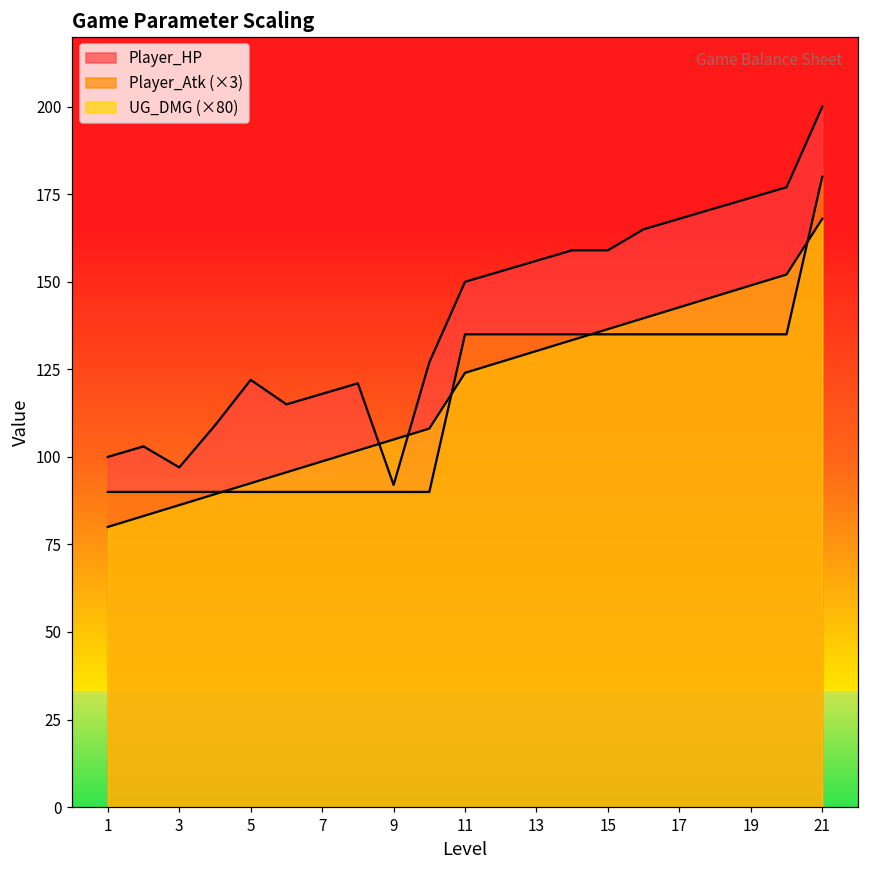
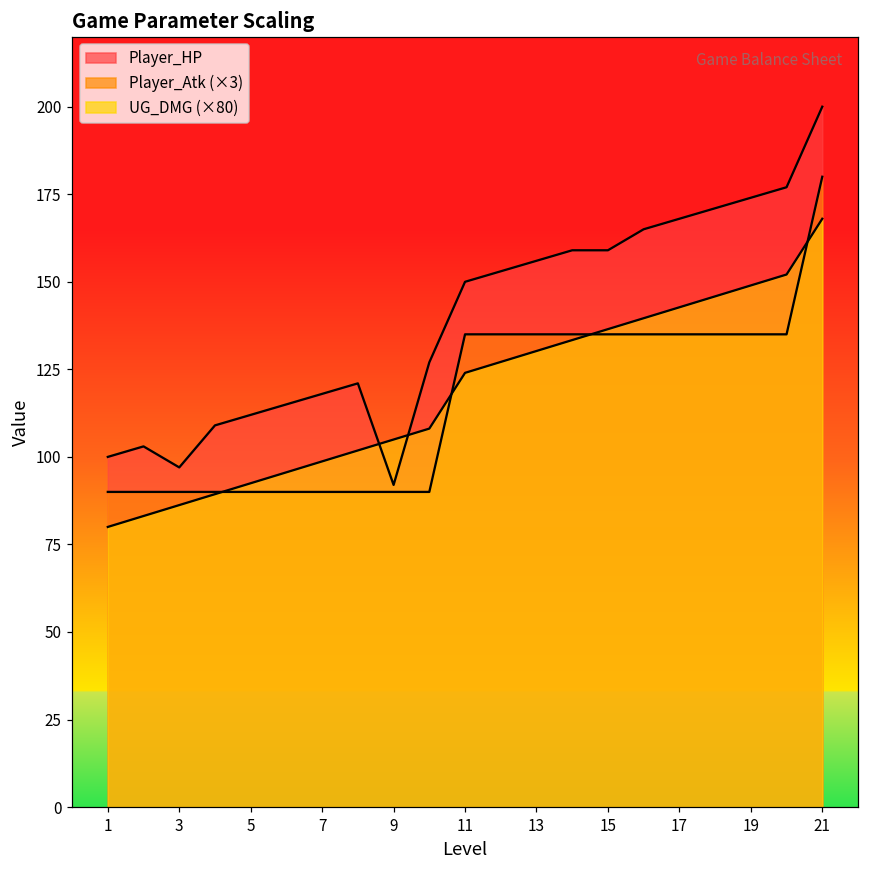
  {
    "Player_HP": {
      "1": 100,
      "3": 97,
-     "5": 122,
+     "5": 112,
      "7": 118,
      "9": 92,
      "11": 150,
      "13": 156,
      "15": 159,
      "17": 168,
      "19": 174,
      "21": 200
    }
  }
